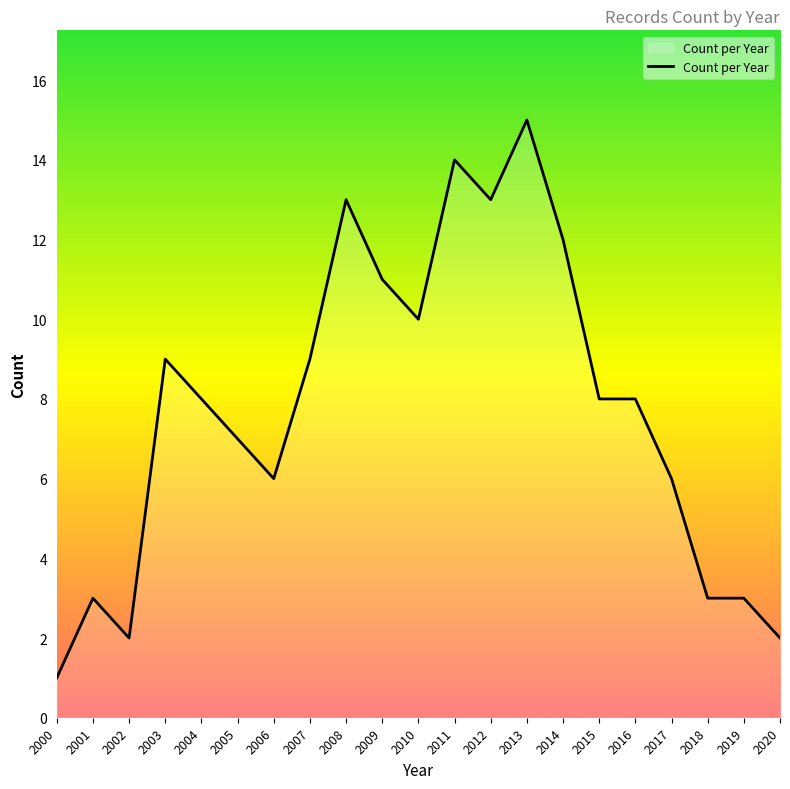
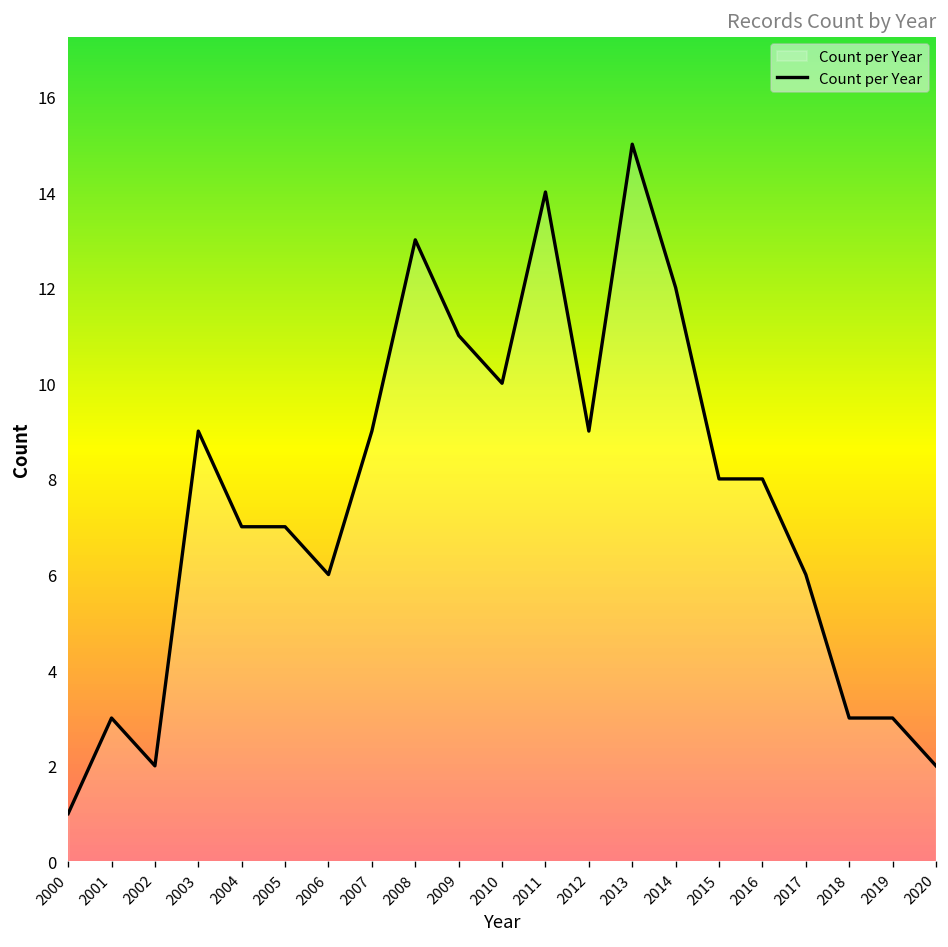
  {
    "2000": 1,
    "2001": 3,
    "2002": 2,
    "2003": 9,
-   "2004": 8,
+   "2004": 7,
    "2005": 7,
    "2006": 6,
    "2007": 9,
    "2008": 13,
    "2009": 11,
    "2010": 10,
    "2011": 14,
-   "2012": 13,
+   "2012": 9,
    "2013": 15,
    "2014": 12,
    "2015": 8,
    "2016": 8,
    "2017": 6,
    "2018": 3,
    "2019": 3,
    "2020": 2
  }
